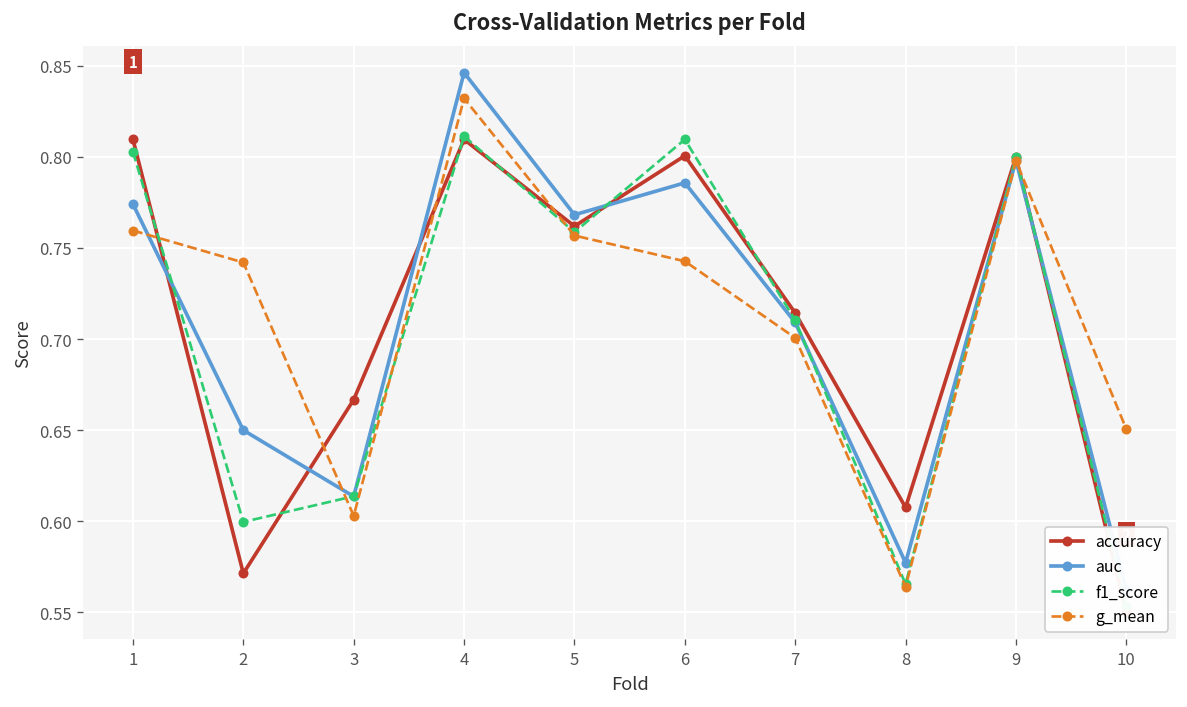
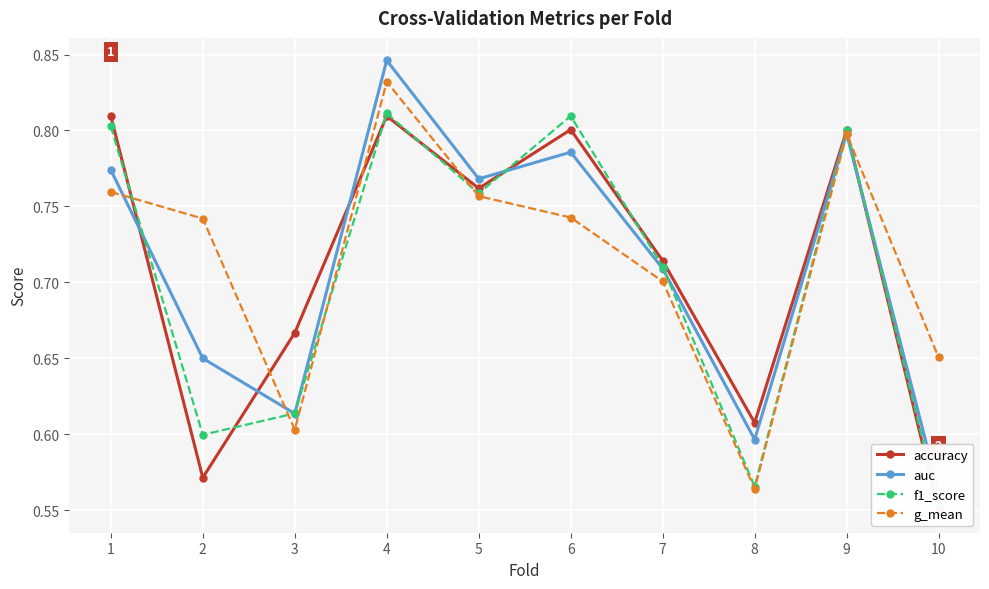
  {
    "accuracy": {
      "1": 0.810,
      "2": 0.571,
      "3": 0.667,
      "4": 0.810,
      "5": 0.762,
      "6": 0.801,
      "7": 0.714,
      "8": 0.608
    },
    "auc": {
      "1": 0.774,
      "2": 0.650,
      "4": 0.846,
      "5": 0.768,
      "6": 0.786,
-     "8": 0.577
+     "8": 0.597
    },
    "f1_score": {
      "1": 0.803,
      "2": 0.600,
      "4": 0.811,
      "5": 0.759,
      "6": 0.810
    },
    "g_mean": {
      "1": 0.760,
      "2": 0.742,
      "3": 0.603,
      "4": 0.832,
      "5": 0.757,
      "6": 0.743,
      "7": 0.701,
      "10": 0.651
    }
  }
